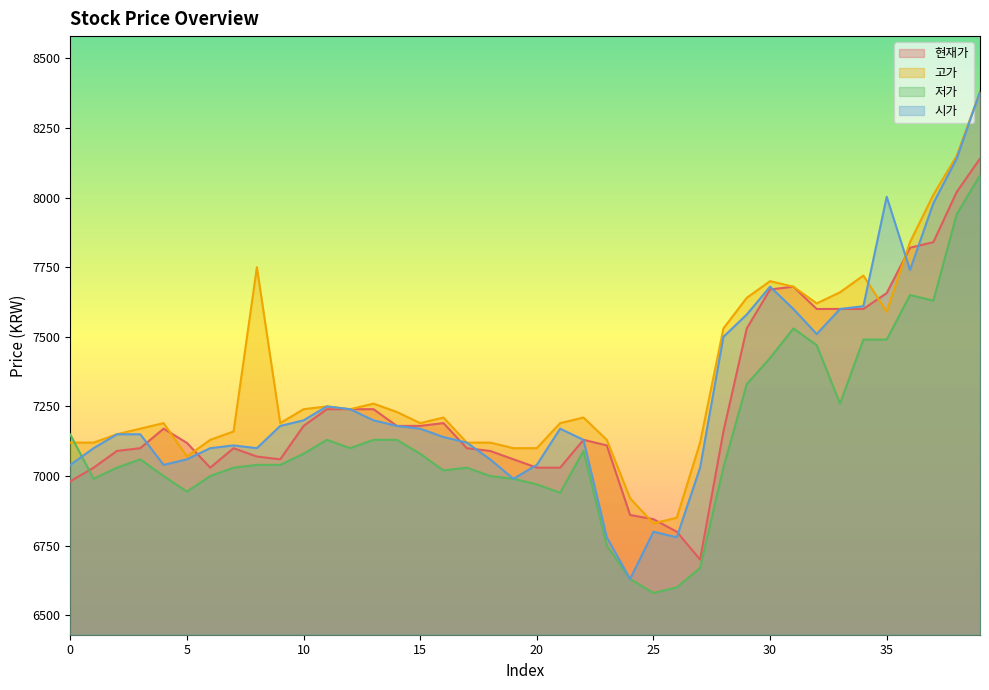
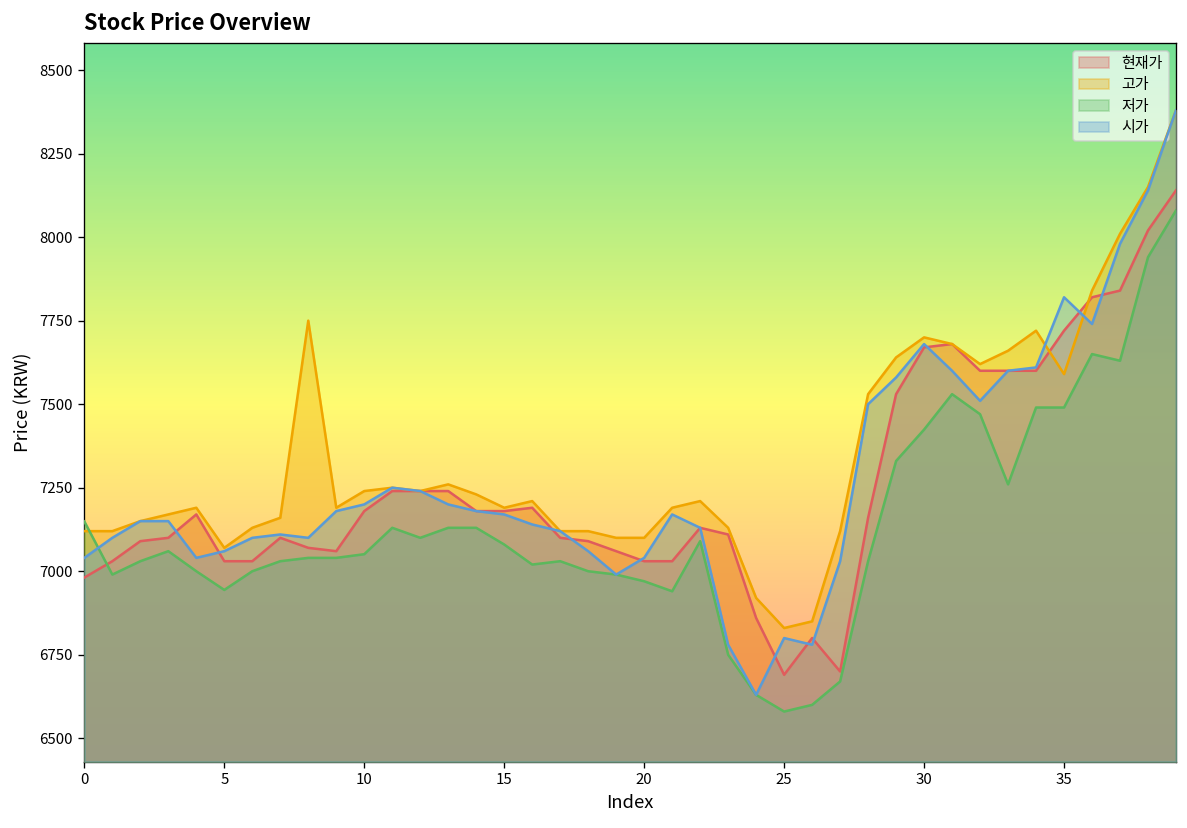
  {
    "현재가": {
      "0": 6980,
-     "5": 7120,
+     "5": 7030,
      "10": 7180,
      "15": 7180,
      "20": 7030,
-     "25": 6850,
+     "25": 6690,
      "30": 7670,
-     "35": 7660
+     "35": 7720
    },
    "고가": {
      "0": 7120,
      "5": 7070,
      "10": 7240,
      "15": 7190,
      "20": 7100,
      "25": 6830,
      "30": 7700,
      "35": 7590
    },
    "저가": {
      "0": 7150,
      "5": 6940,
-     "10": 7080,
+     "10": 7050,
      "15": 7080,
      "20": 6970,
      "25": 6580,
      "30": 7420,
      "35": 7490
    },
    "시가": {
      "0": 7040,
      "5": 7060,
      "10": 7200,
      "15": 7170,
      "20": 7040,
      "25": 6800,
      "30": 7680,
-     "35": 8000
+     "35": 7820
    }
  }
